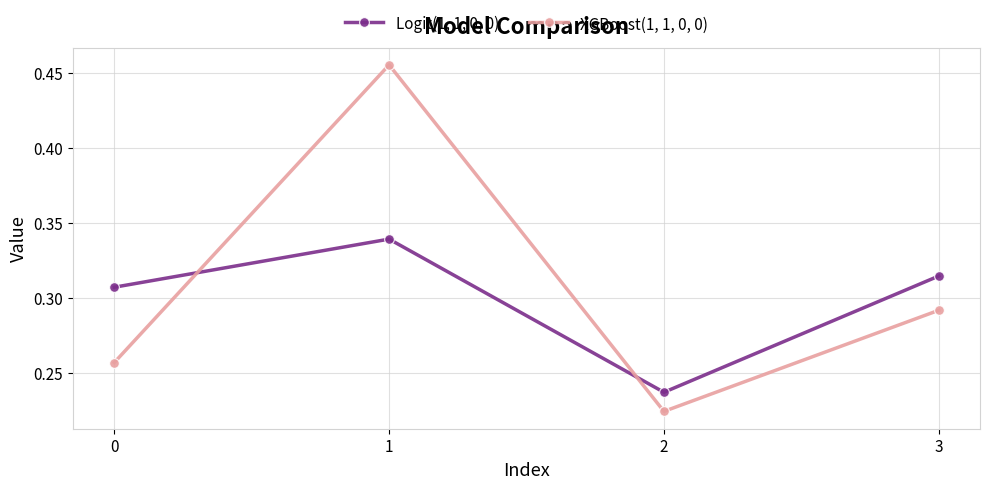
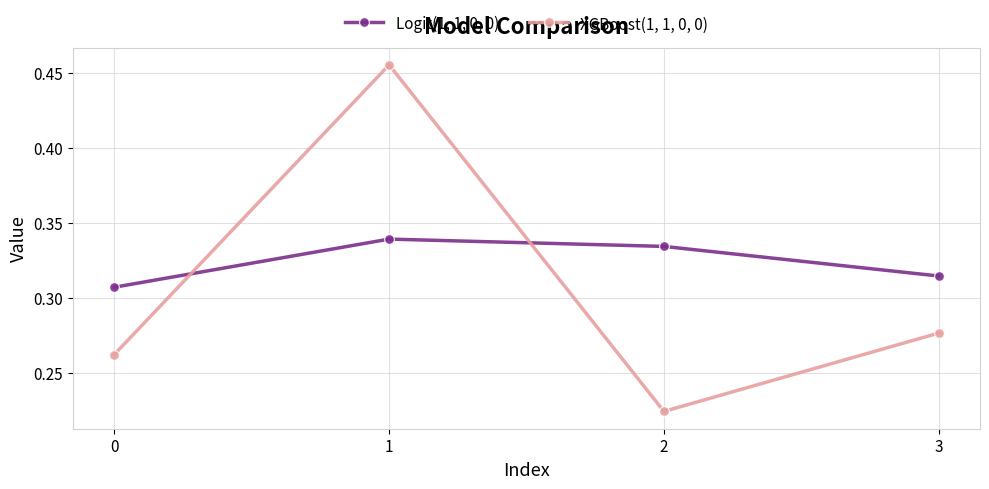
  {
    "Logit(1, 1, 0, 0)": {
      "0": 0.307,
      "1": 0.339,
-     "2": 0.237,
+     "2": 0.334,
      "3": 0.315
    },
    "XGBoost(1, 1, 0, 0)": {
-     "0": 0.257,
+     "0": 0.262,
      "1": 0.456,
      "2": 0.224,
-     "3": 0.292
+     "3": 0.276
    }
  }
